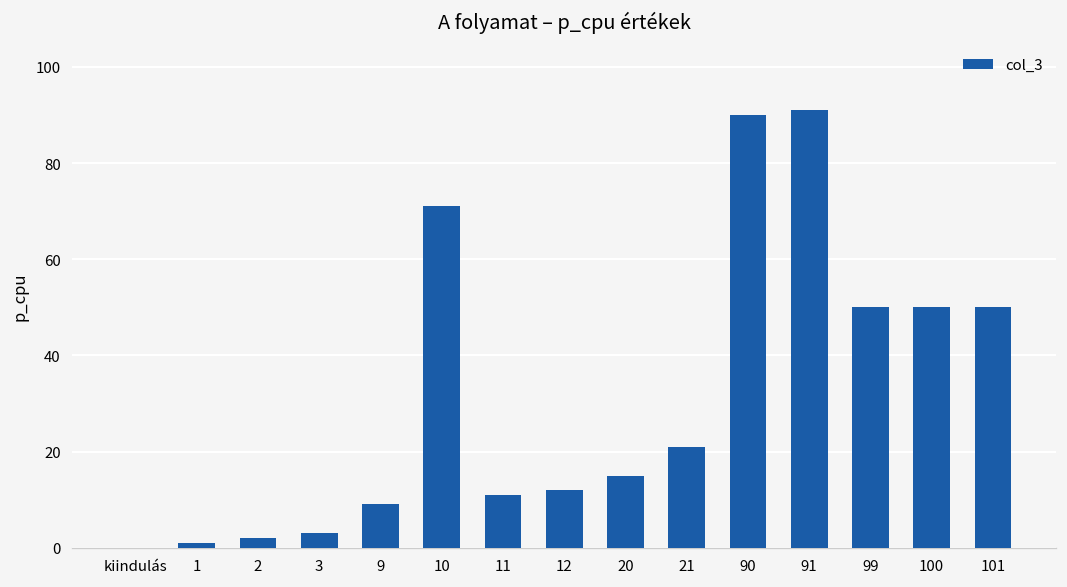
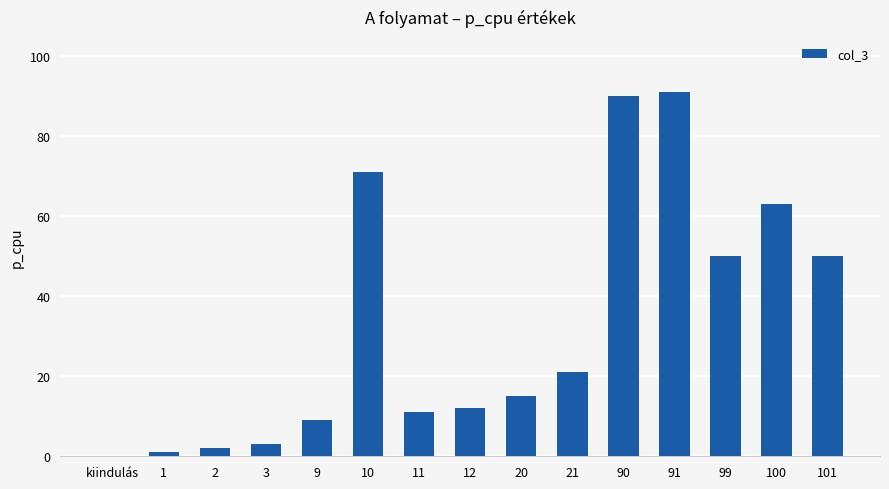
  {
    "kiindulás": 0,
    "1": 1,
    "2": 2,
    "3": 3,
    "9": 9,
    "10": 71,
    "11": 11,
    "12": 12,
    "20": 15,
    "21": 21,
    "90": 90,
    "91": 91,
    "99": 50,
-   "100": 50,
+   "100": 63,
    "101": 50
  }
